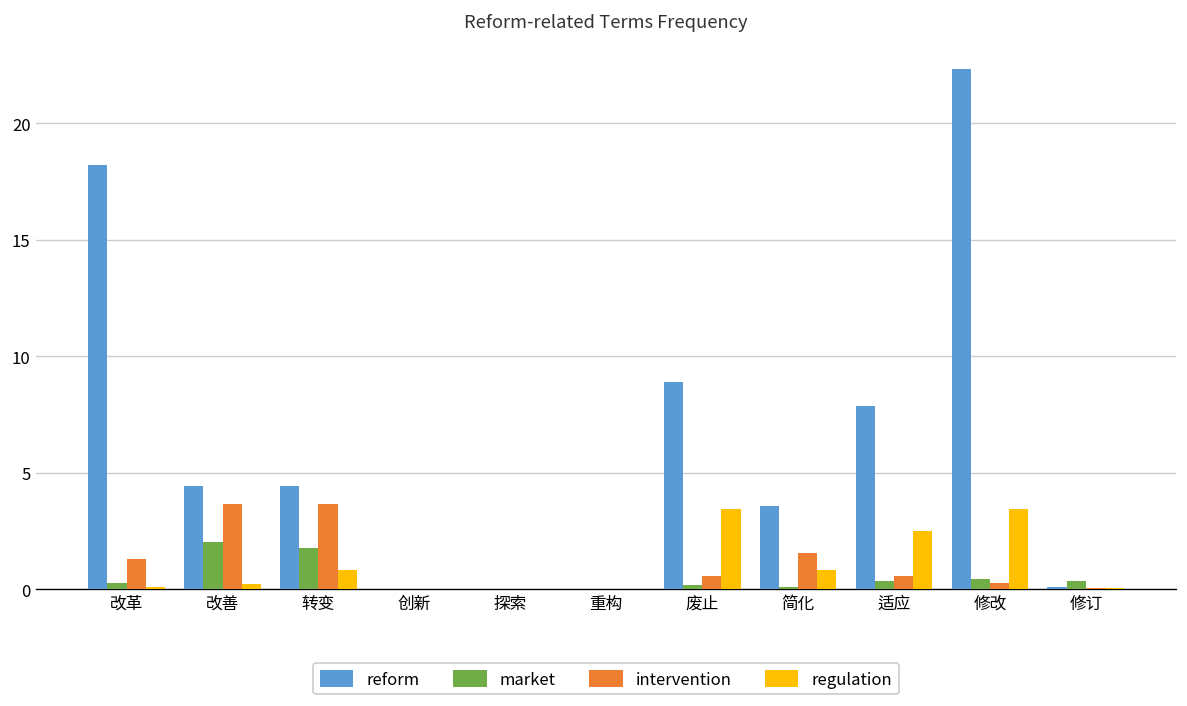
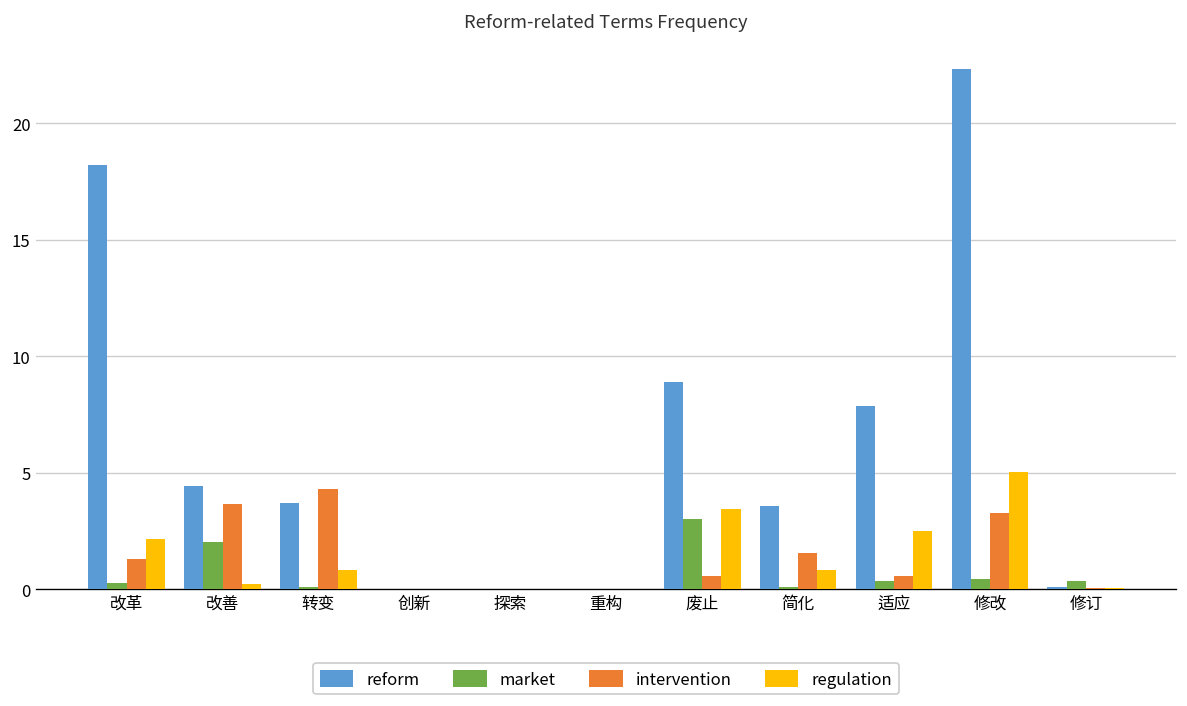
  {
    "reform": {
      "改革": 18.2,
      "改善": 4.4,
-     "转变": 4.4,
+     "转变": 3.7,
      "创新": 0.0,
      "探索": 0.0,
      "重构": 0.0,
      "废止": 8.9,
      "简化": 3.6,
      "适应": 7.9,
      "修改": 22.3
    },
    "market": {
      "改革": 0.3,
      "改善": 2.0,
-     "转变": 1.8,
+     "转变": 0.1,
      "创新": 0.0,
      "探索": 0.0,
      "重构": 0.0,
-     "废止": 0.2,
+     "废止": 3.0,
      "适应": 0.3,
      "修改": 0.4,
      "修订": 0.4
    },
    "intervention": {
      "改革": 1.3,
      "改善": 3.7,
-     "转变": 3.7,
+     "转变": 4.3,
      "创新": 0.0,
      "探索": 0.0,
      "重构": 0.0,
      "废止": 0.6,
      "简化": 1.5,
      "适应": 0.6,
-     "修改": 0.2
+     "修改": 3.3
    },
    "regulation": {
-     "改革": 0.1,
+     "改革": 2.1,
      "改善": 0.2,
      "转变": 0.8,
      "创新": 0.0,
      "探索": 0.0,
      "重构": 0.0,
      "废止": 3.4,
      "简化": 0.8,
      "适应": 2.5,
-     "修改": 3.5
+     "修改": 5.0
    }
  }
